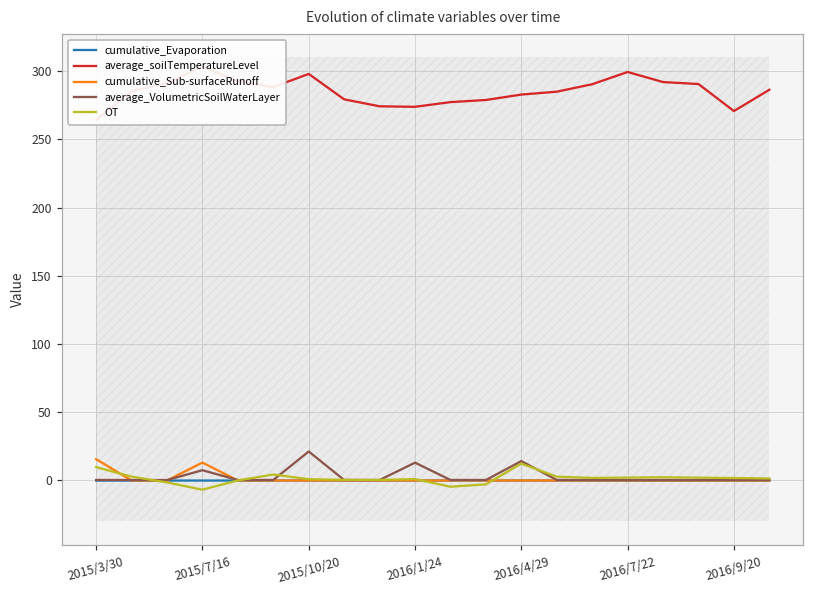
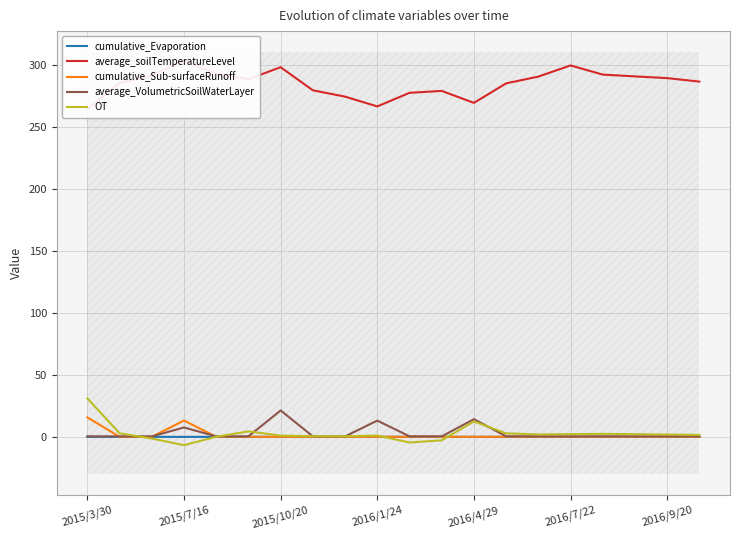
  {
    "cumulative_Evaporation": {
      "2015/7/16": 0
    },
    "average_soilTemperatureLevel": {
      "2015/10/20": 298,
-     "2016/1/24": 274,
-     "2016/4/29": 283,
+     "2016/1/24": 266,
+     "2016/4/29": 269,
      "2016/7/22": 299,
-     "2016/9/20": 271
+     "2016/9/20": 289
    },
    "cumulative_Sub-surfaceRunoff": {
      "2015/3/30": 16,
      "2015/7/16": 13
    },
    "average_VolumetricSoilWaterLayer": {
      "2015/7/16": 8,
      "2015/10/20": 21,
      "2016/1/24": 13
    },
    "OT": {
-     "2015/3/30": 10,
+     "2015/3/30": 31,
      "2015/7/16": -7
    }
  }
